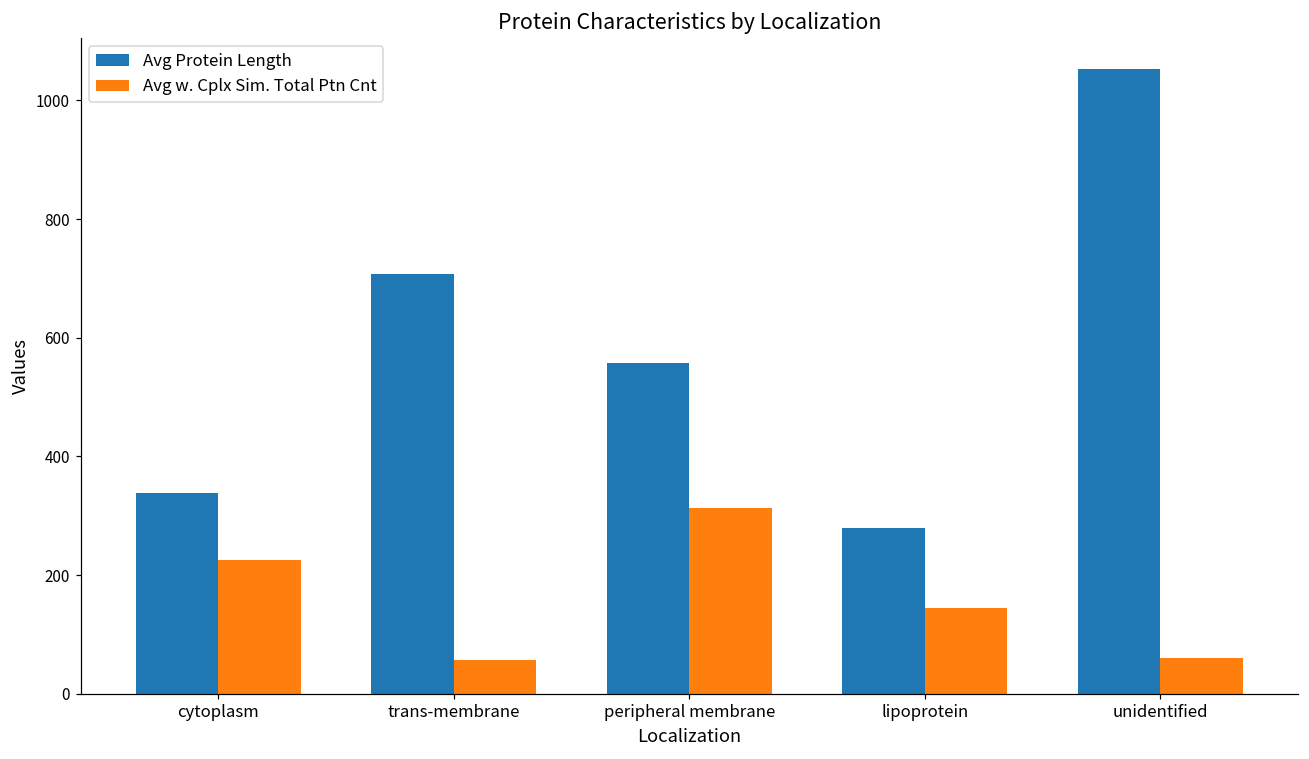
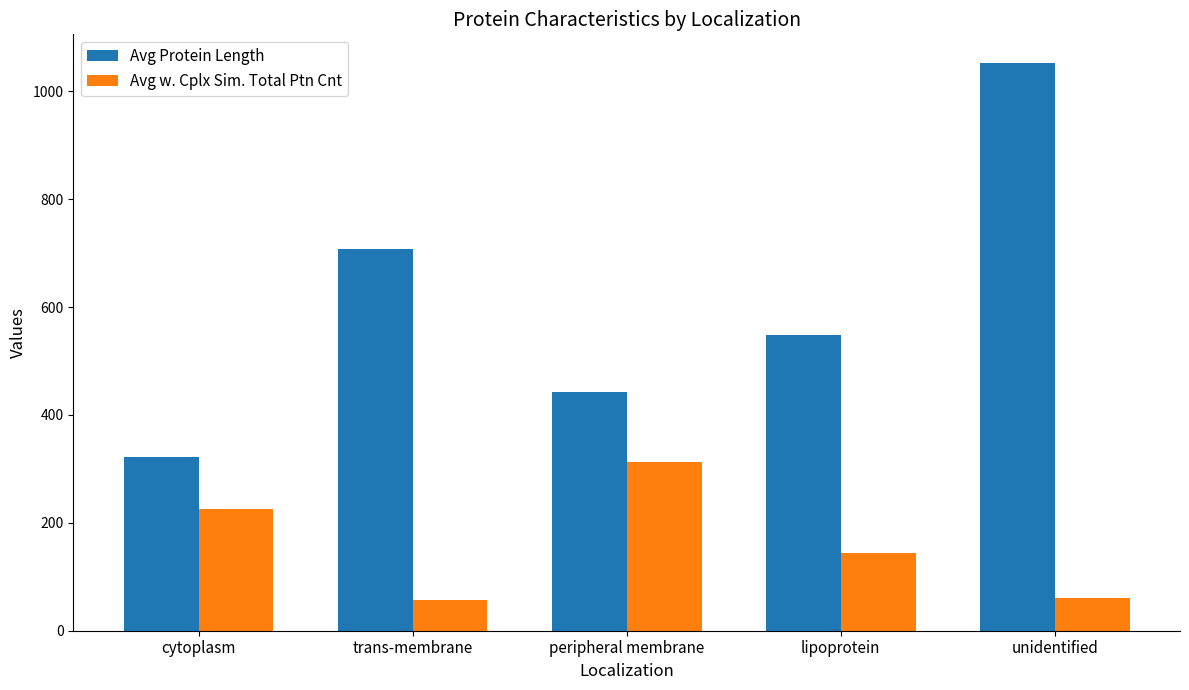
  {
    "Avg Protein Length": {
-     "cytoplasm": 340,
+     "cytoplasm": 320,
      "trans-membrane": 710,
-     "peripheral membrane": 560,
-     "lipoprotein": 280,
+     "peripheral membrane": 440,
+     "lipoprotein": 550,
      "unidentified": 1050
    },
    "Avg w. Cplx Sim. Total Ptn Cnt": {
      "cytoplasm": 230,
      "trans-membrane": 60,
      "peripheral membrane": 310,
      "lipoprotein": 150,
      "unidentified": 60
    }
  }
